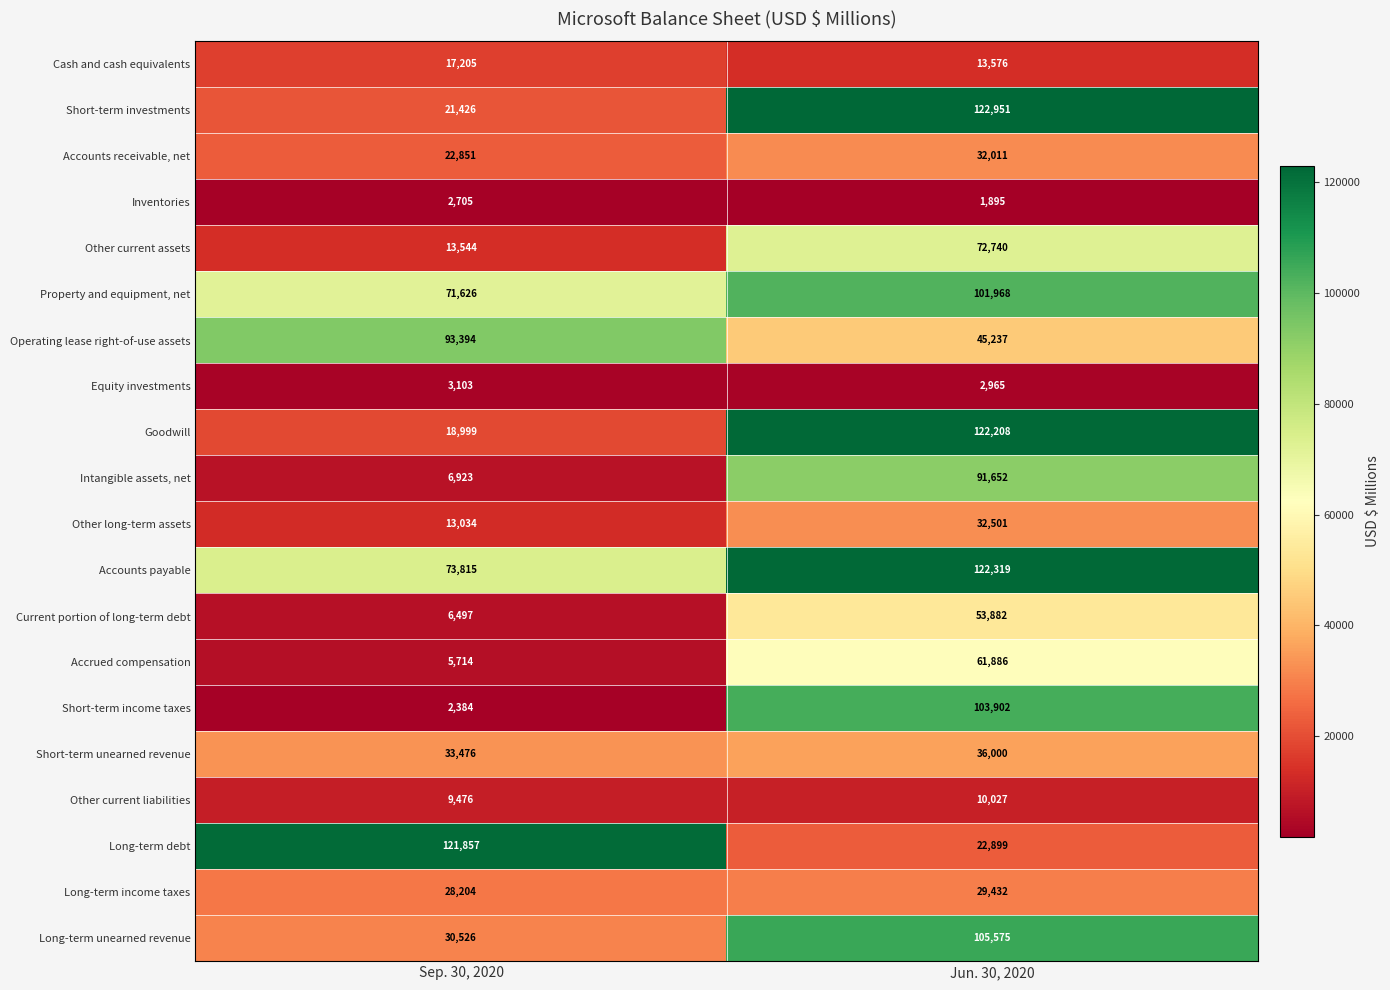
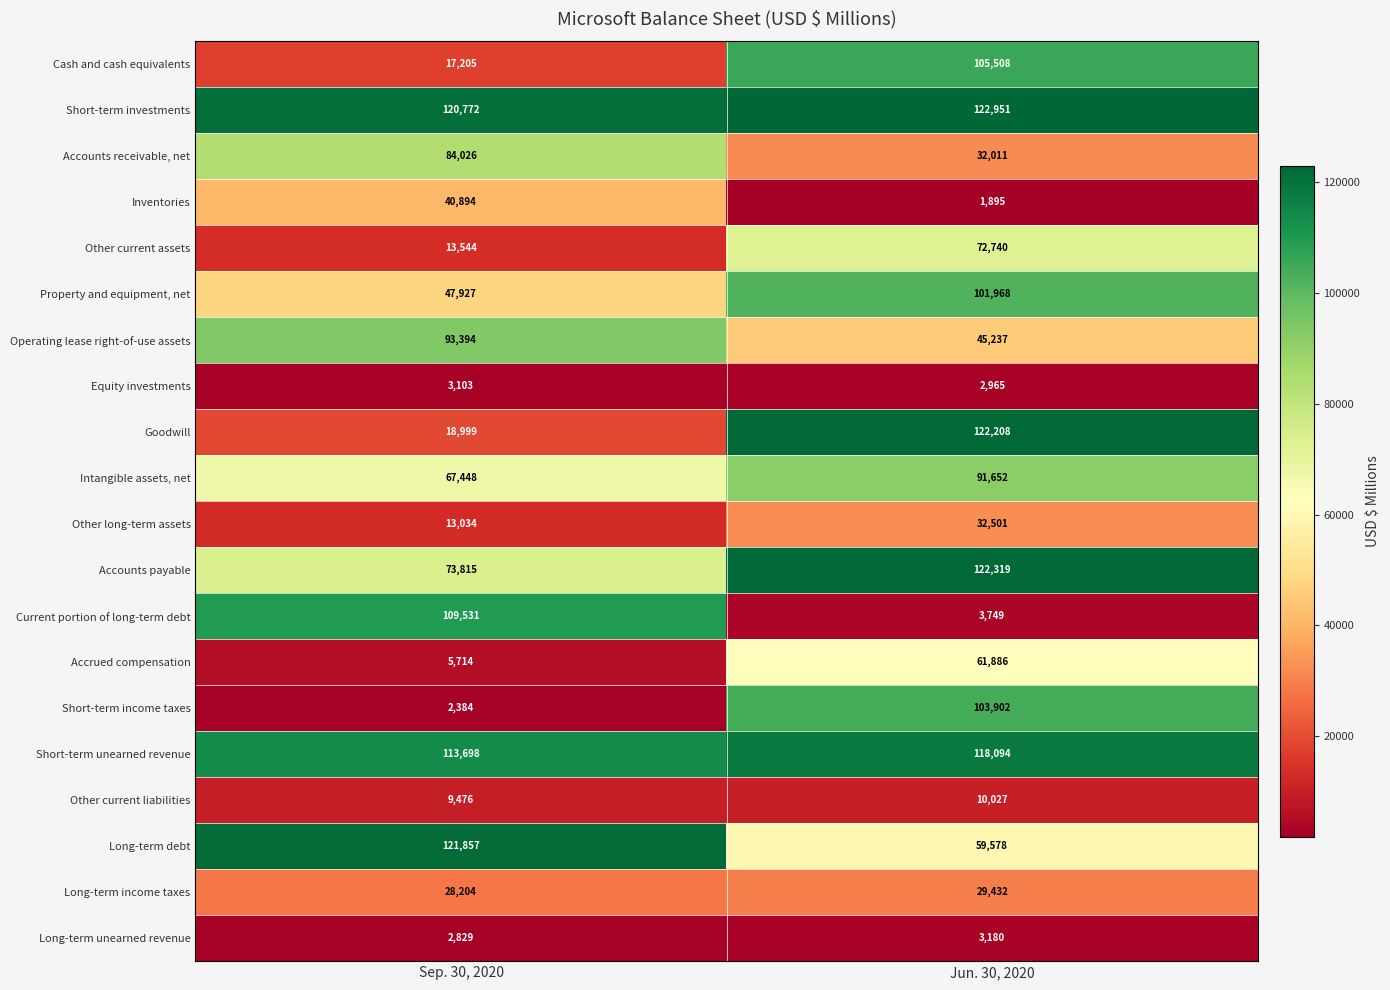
  {
    "Cash and cash equivalents": {
      "Sep. 30, 2020": "17,205",
-     "Jun. 30, 2020": "13,576"
+     "Jun. 30, 2020": "105,508"
    },
    "Short-term investments": {
-     "Sep. 30, 2020": "21,426",
+     "Sep. 30, 2020": "120,772",
      "Jun. 30, 2020": "122,951"
    },
    "Accounts receivable, net": {
-     "Sep. 30, 2020": "22,851",
+     "Sep. 30, 2020": "84,026",
      "Jun. 30, 2020": "32,011"
    },
    "Inventories": {
-     "Sep. 30, 2020": "2,705",
+     "Sep. 30, 2020": "40,894",
      "Jun. 30, 2020": "1,895"
    },
    "Other current assets": {
      "Sep. 30, 2020": "13,544",
      "Jun. 30, 2020": "72,740"
    },
    "Property and equipment, net": {
-     "Sep. 30, 2020": "71,626",
+     "Sep. 30, 2020": "47,927",
      "Jun. 30, 2020": "101,968"
    },
    "Operating lease right-of-use assets": {
      "Sep. 30, 2020": "93,394",
      "Jun. 30, 2020": "45,237"
    },
    "Equity investments": {
      "Sep. 30, 2020": "3,103",
      "Jun. 30, 2020": "2,965"
    },
    "Goodwill": {
      "Sep. 30, 2020": "18,999",
      "Jun. 30, 2020": "122,208"
    },
    "Intangible assets, net": {
-     "Sep. 30, 2020": "6,923",
+     "Sep. 30, 2020": "67,448",
      "Jun. 30, 2020": "91,652"
    },
    "Other long-term assets": {
      "Sep. 30, 2020": "13,034",
      "Jun. 30, 2020": "32,501"
    },
    "Accounts payable": {
      "Sep. 30, 2020": "73,815",
      "Jun. 30, 2020": "122,319"
    },
    "Current portion of long-term debt": {
-     "Sep. 30, 2020": "6,497",
-     "Jun. 30, 2020": "53,882"
+     "Sep. 30, 2020": "109,531",
+     "Jun. 30, 2020": "3,749"
    },
    "Accrued compensation": {
      "Sep. 30, 2020": "5,714",
      "Jun. 30, 2020": "61,886"
    },
    "Short-term income taxes": {
      "Sep. 30, 2020": "2,384",
      "Jun. 30, 2020": "103,902"
    },
    "Short-term unearned revenue": {
-     "Sep. 30, 2020": "33,476",
-     "Jun. 30, 2020": "36,000"
+     "Sep. 30, 2020": "113,698",
+     "Jun. 30, 2020": "118,094"
    },
    "Other current liabilities": {
      "Sep. 30, 2020": "9,476",
      "Jun. 30, 2020": "10,027"
    },
    "Long-term debt": {
      "Sep. 30, 2020": "121,857",
-     "Jun. 30, 2020": "22,899"
+     "Jun. 30, 2020": "59,578"
    },
    "Long-term income taxes": {
      "Sep. 30, 2020": "28,204",
      "Jun. 30, 2020": "29,432"
    },
    "Long-term unearned revenue": {
-     "Sep. 30, 2020": "30,526",
-     "Jun. 30, 2020": "105,575"
+     "Sep. 30, 2020": "2,829",
+     "Jun. 30, 2020": "3,180"
    }
  }
